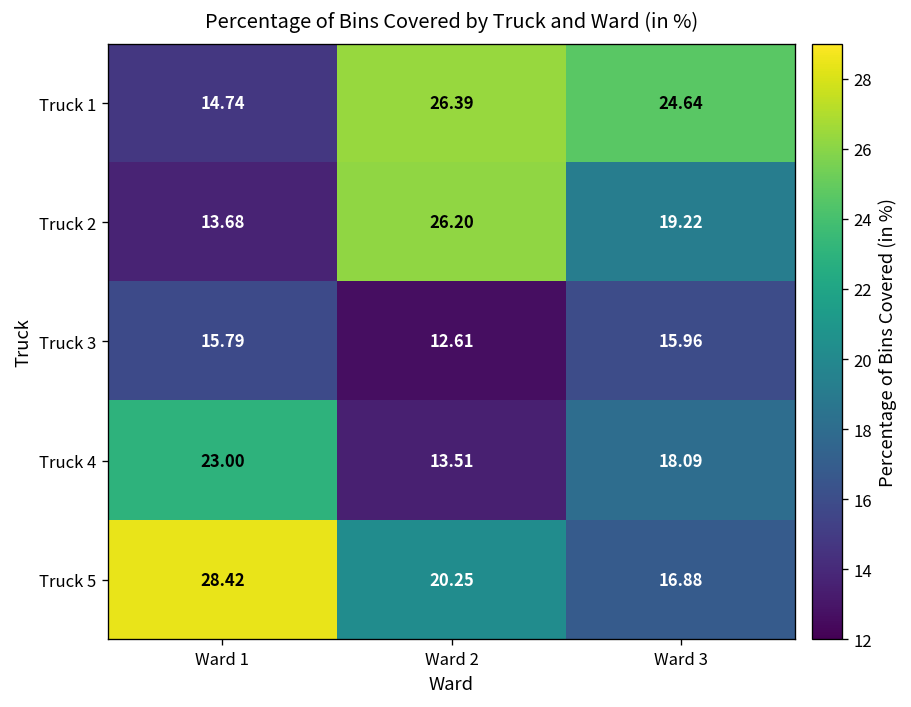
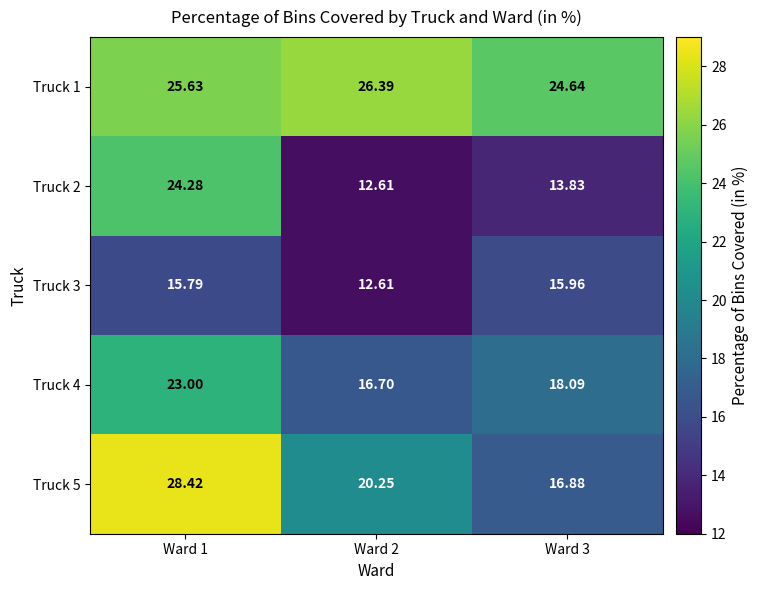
  {
    "Truck 1": {
-     "Ward 1": 14.74,
+     "Ward 1": 25.63,
      "Ward 2": 26.39,
      "Ward 3": 24.64
    },
    "Truck 2": {
-     "Ward 1": 13.68,
-     "Ward 2": 26.20,
-     "Ward 3": 19.22
+     "Ward 1": 24.28,
+     "Ward 2": 12.61,
+     "Ward 3": 13.83
    },
    "Truck 3": {
      "Ward 1": 15.79,
      "Ward 2": 12.61,
      "Ward 3": 15.96
    },
    "Truck 4": {
      "Ward 1": 23.00,
-     "Ward 2": 13.51,
+     "Ward 2": 16.70,
      "Ward 3": 18.09
    },
    "Truck 5": {
      "Ward 1": 28.42,
      "Ward 2": 20.25,
      "Ward 3": 16.88
    }
  }
